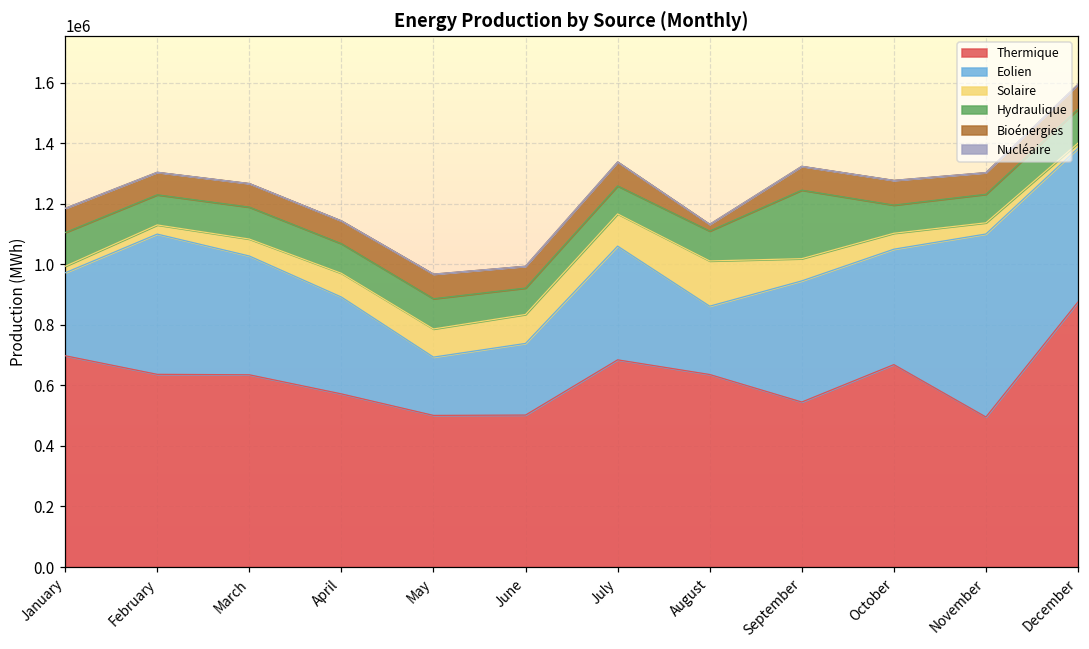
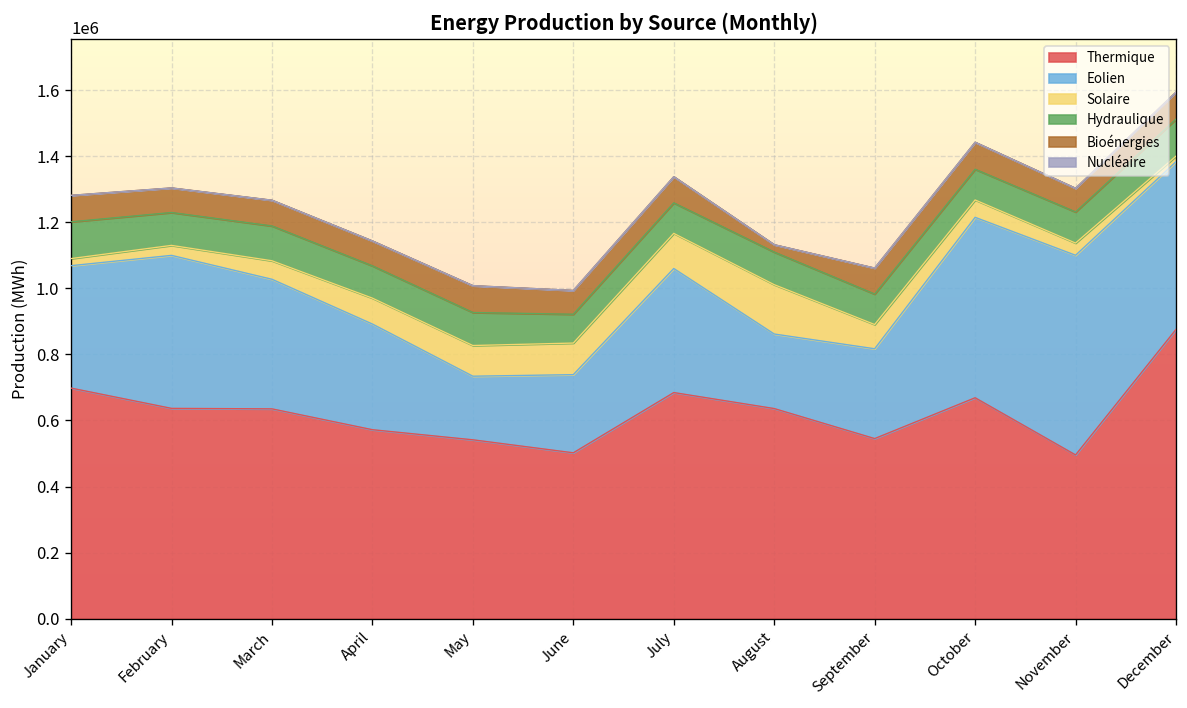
  {
    "Thermique": {
      "January": 700000,
      "February": 640000,
      "March": 640000,
      "April": 570000,
-     "May": 500000,
+     "May": 540000,
      "June": 500000,
      "July": 680000,
      "August": 640000,
      "September": 550000,
      "October": 670000,
      "November": 500000,
      "December": 880000
    },
    "Eolien": {
-     "January": 270000,
+     "January": 370000,
      "February": 460000,
      "March": 390000,
      "April": 320000,
      "May": 190000,
      "June": 240000,
      "July": 380000,
      "August": 230000,
-     "September": 400000,
-     "October": 380000,
+     "September": 270000,
+     "October": 550000,
      "November": 600000,
      "December": 510000
    },
    "Solaire": {
      "January": 20000,
      "February": 30000,
      "March": 60000,
      "April": 80000,
      "May": 90000,
      "June": 100000,
      "July": 110000,
      "August": 150000,
      "September": 70000,
      "October": 50000,
      "November": 40000,
      "December": 20000
    },
    "Hydraulique": {
      "January": 110000,
      "February": 100000,
      "March": 110000,
      "April": 100000,
      "May": 100000,
      "June": 90000,
      "July": 90000,
      "August": 100000,
-     "September": 230000,
+     "September": 90000,
      "October": 90000,
      "November": 90000,
      "December": 110000
    }
  }
